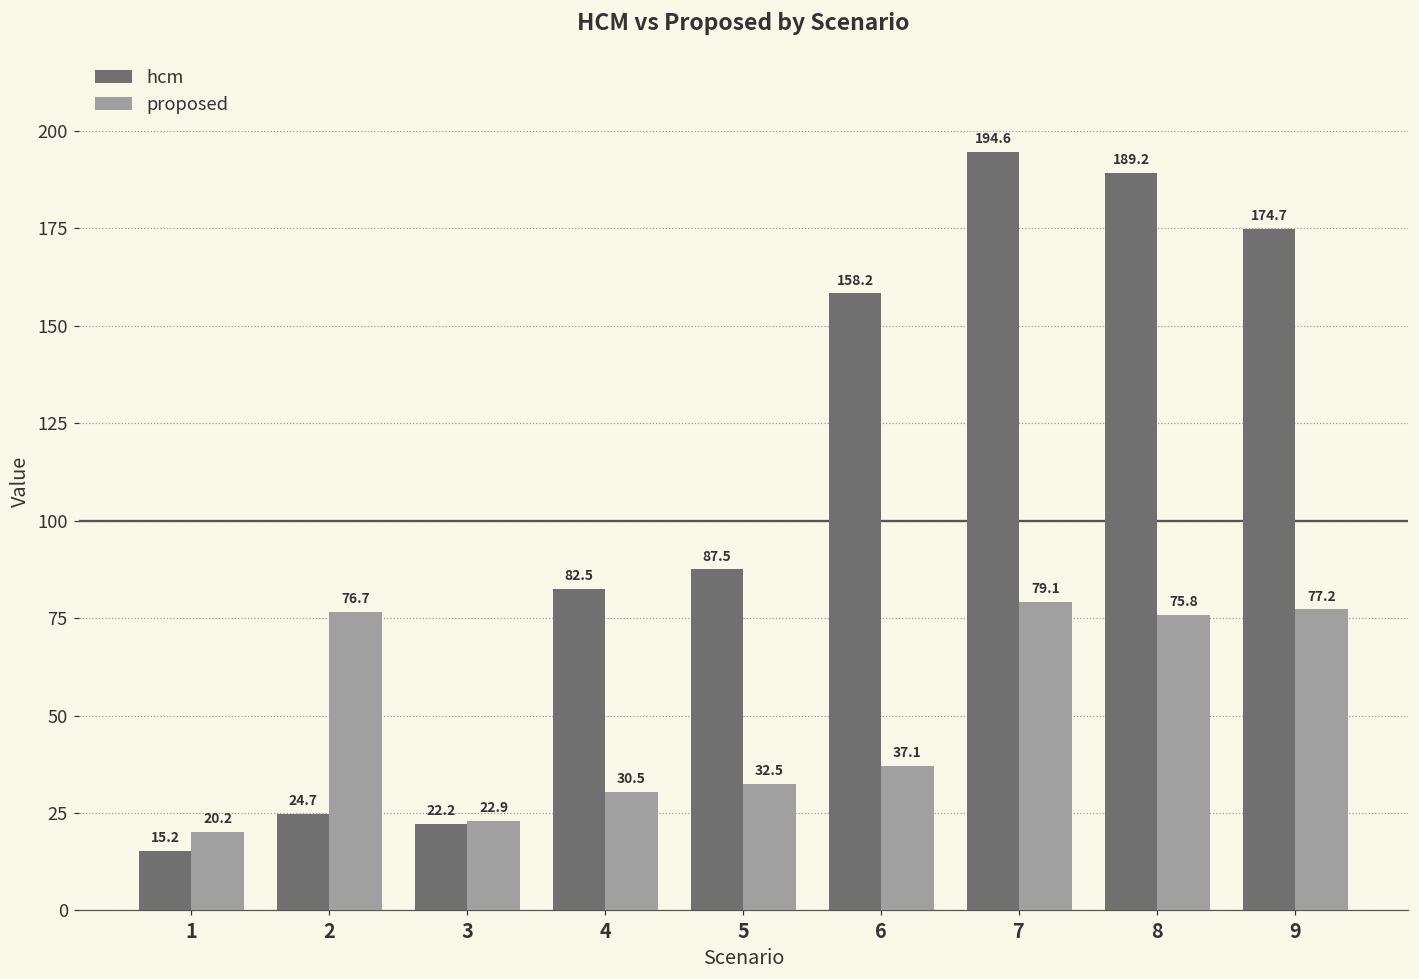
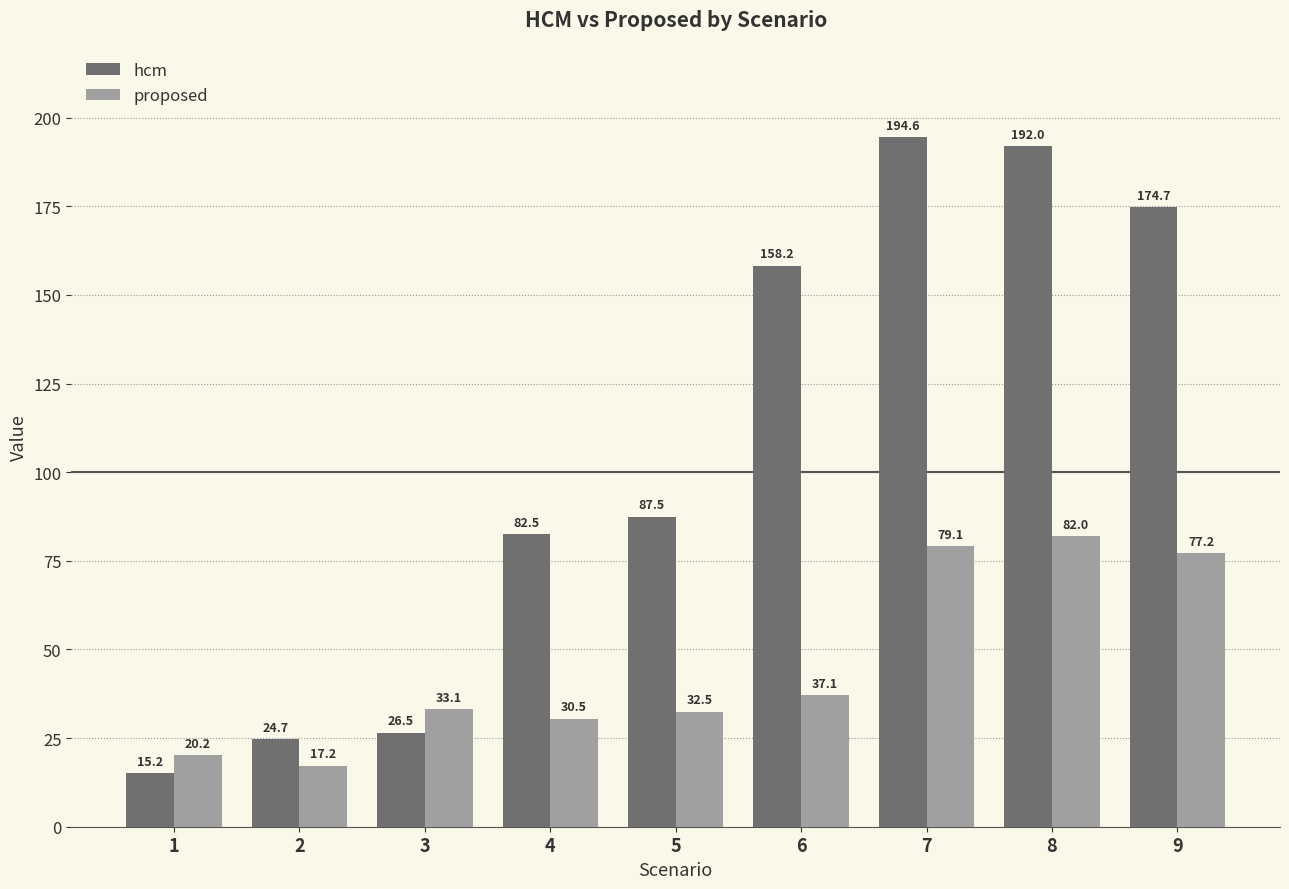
  {
    "hcm": {
      "1": 15.2,
      "2": 24.7,
-     "3": 22.2,
+     "3": 26.5,
      "4": 82.5,
      "5": 87.5,
      "6": 158.2,
      "7": 194.6,
-     "8": 189.2,
+     "8": 192.0,
      "9": 174.7
    },
    "proposed": {
      "1": 20.2,
-     "2": 76.7,
-     "3": 22.9,
+     "2": 17.2,
+     "3": 33.1,
      "4": 30.5,
      "5": 32.5,
      "6": 37.1,
      "7": 79.1,
-     "8": 75.8,
+     "8": 82.0,
      "9": 77.2
    }
  }
